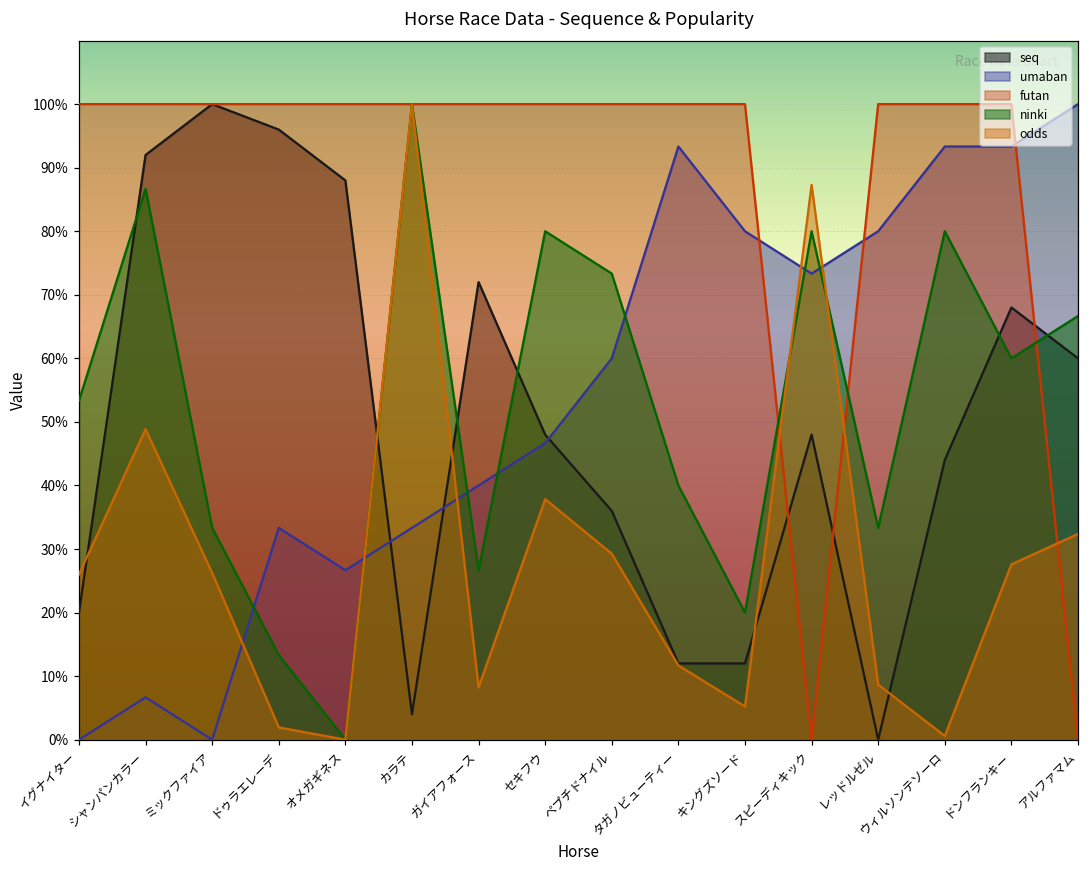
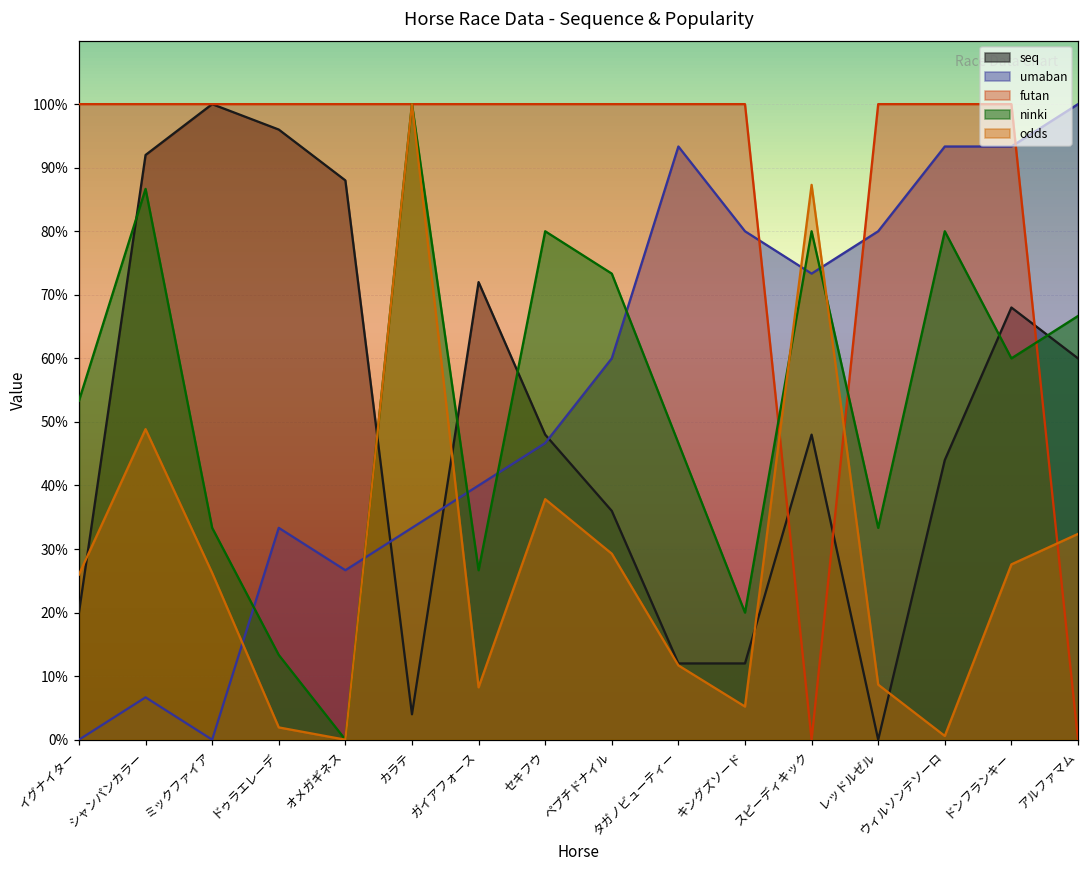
  {
    "seq": {
      "イグナイター": "20%",
      "シャンパンカラー": "92%",
      "ドゥラエレーデ": "96%",
      "オメガギネス": "88%",
      "カラテ": "4%",
      "ガイアフォース": "72%",
      "セキフウ": "48%",
      "ペプチドナイル": "36%",
      "キングズソード": "12%",
      "スピーディキック": "48%",
      "レッドルゼル": "0%",
      "ウィルソンテソーロ": "44%",
      "ドンフランキー": "68%",
      "アルファマム": "60%"
    },
    "umaban": {
      "イグナイター": "0%",
      "シャンパンカラー": "7%",
      "ミックファイア": "0%",
      "ドゥラエレーデ": "33%",
      "オメガギネス": "27%",
      "カラテ": "33%",
      "ガイアフォース": "40%",
      "セキフウ": "47%",
      "ペプチドナイル": "60%",
      "タガノビューティー": "93%",
      "キングズソード": "80%",
      "スピーディキック": "73%",
      "レッドルゼル": "80%",
      "ウィルソンテソーロ": "93%",
      "ドンフランキー": "93%",
      "アルファマム": "100%"
    },
    "ninki": {
      "イグナイター": "53%",
      "シャンパンカラー": "87%",
      "ミックファイア": "33%",
      "ドゥラエレーデ": "13%",
      "ガイアフォース": "27%",
      "セキフウ": "80%",
      "ペプチドナイル": "73%",
-     "タガノビューティー": "40%",
+     "タガノビューティー": "47%",
      "キングズソード": "20%",
      "スピーディキック": "80%",
      "レッドルゼル": "33%",
      "ウィルソンテソーロ": "80%",
      "ドンフランキー": "60%",
      "アルファマム": "67%"
    }
  }
